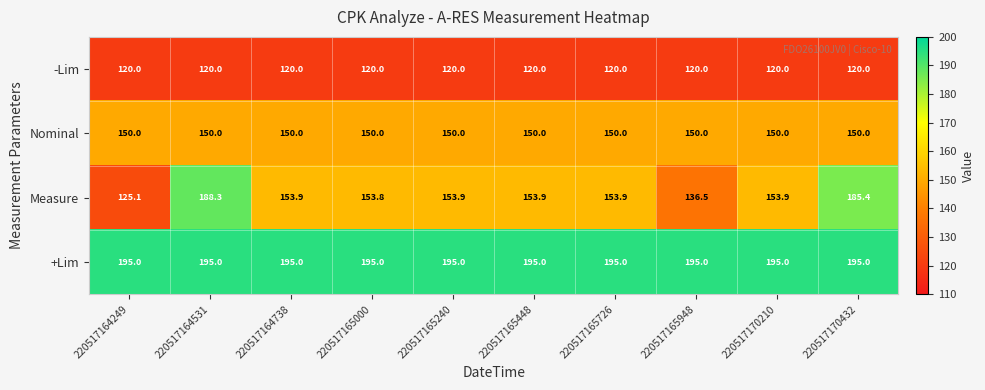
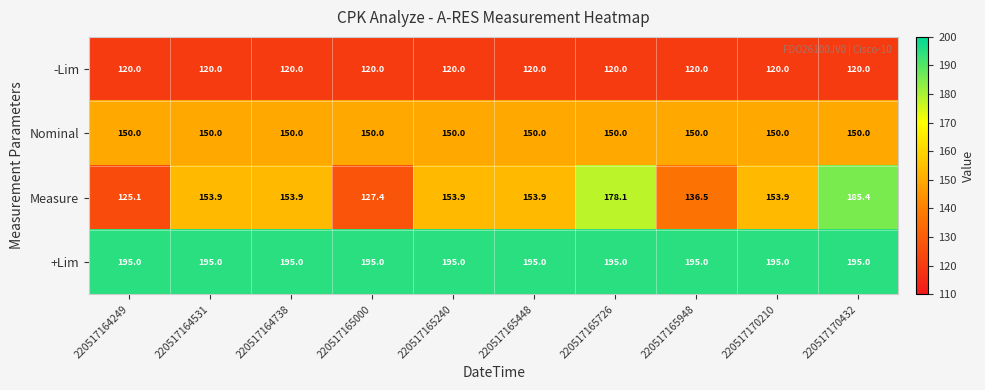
  {
    "-Lim": {
      "220517164249": 120.0,
      "220517164531": 120.0,
      "220517164738": 120.0,
      "220517165000": 120.0,
      "220517165240": 120.0,
      "220517165448": 120.0,
      "220517165726": 120.0,
      "220517165948": 120.0,
      "220517170210": 120.0
    },
    "Nominal": {
      "220517164249": 150.0,
      "220517164531": 150.0,
      "220517164738": 150.0,
      "220517165000": 150.0,
      "220517165240": 150.0,
      "220517165448": 150.0,
      "220517165726": 150.0,
      "220517165948": 150.0,
      "220517170210": 150.0,
      "220517170432": 150.0
    },
    "Measure": {
      "220517164249": 125.1,
-     "220517164531": 188.3,
+     "220517164531": 153.9,
      "220517164738": 153.9,
-     "220517165000": 153.8,
+     "220517165000": 127.4,
      "220517165240": 153.9,
      "220517165448": 153.9,
-     "220517165726": 153.9,
+     "220517165726": 178.1,
      "220517165948": 136.5,
      "220517170210": 153.9,
      "220517170432": 185.4
    },
    "+Lim": {
      "220517164249": 195.0,
      "220517164531": 195.0,
      "220517164738": 195.0,
      "220517165000": 195.0,
      "220517165240": 195.0,
      "220517165448": 195.0,
      "220517165726": 195.0,
      "220517165948": 195.0,
      "220517170210": 195.0,
      "220517170432": 195.0
    }
  }
